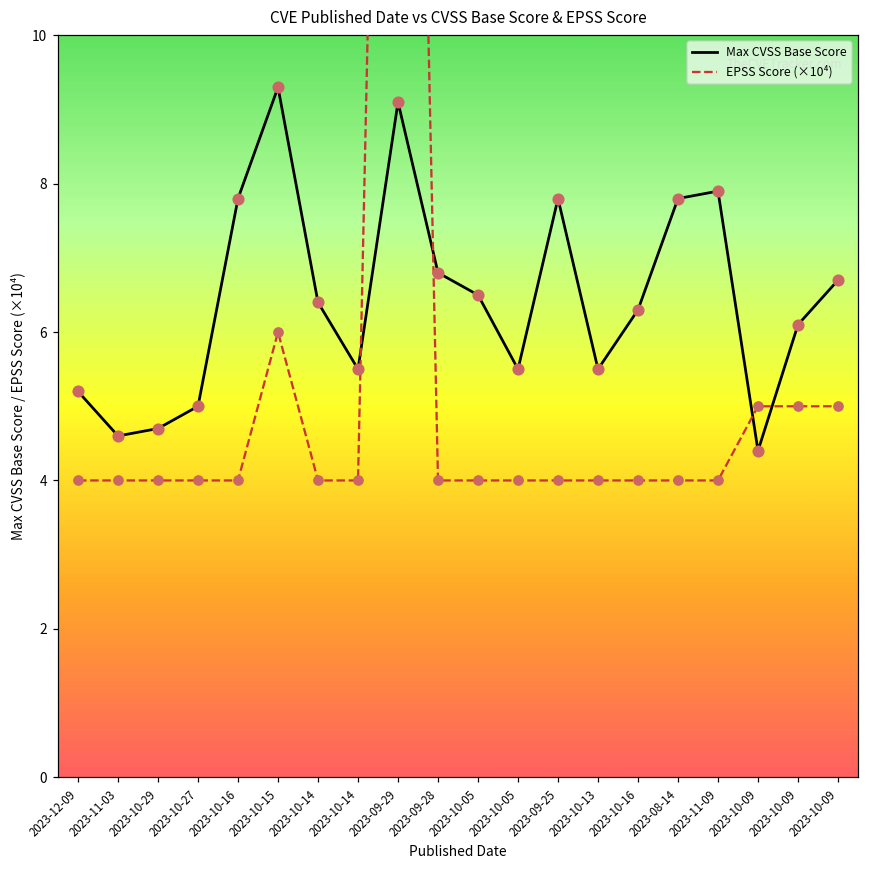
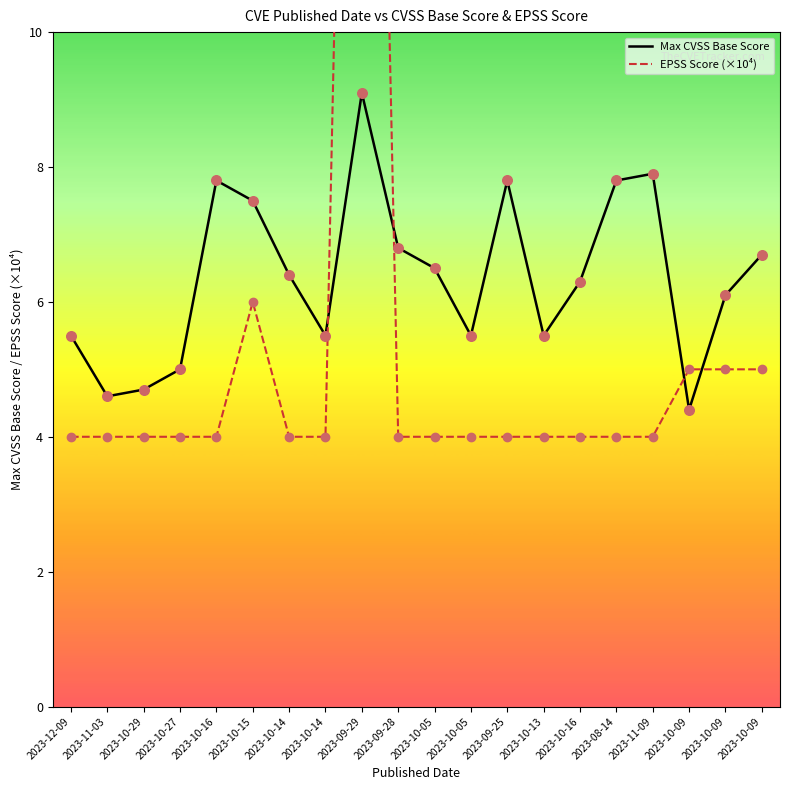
  {
    "Max CVSS Base Score": {
-     "2023-12-09": 5.2,
+     "2023-12-09": 5.5,
      "2023-11-03": 4.6,
      "2023-10-29": 4.7,
      "2023-10-27": 5.0,
-     "2023-10-15": 9.3,
+     "2023-10-15": 7.5,
      "2023-09-29": 9.1,
      "2023-09-28": 6.8,
      "2023-09-25": 7.8,
      "2023-10-13": 5.5,
      "2023-08-14": 7.8,
      "2023-11-09": 7.9
    },
    "EPSS Score (×10⁴)": {
      "2023-12-09": 4.0,
      "2023-11-03": 4.0,
      "2023-10-29": 4.0,
      "2023-10-27": 4.0,
      "2023-10-15": 6.0,
      "2023-09-28": 4.0,
      "2023-09-25": 4.0,
      "2023-10-13": 4.0,
      "2023-08-14": 4.0,
      "2023-11-09": 4.0
    }
  }
